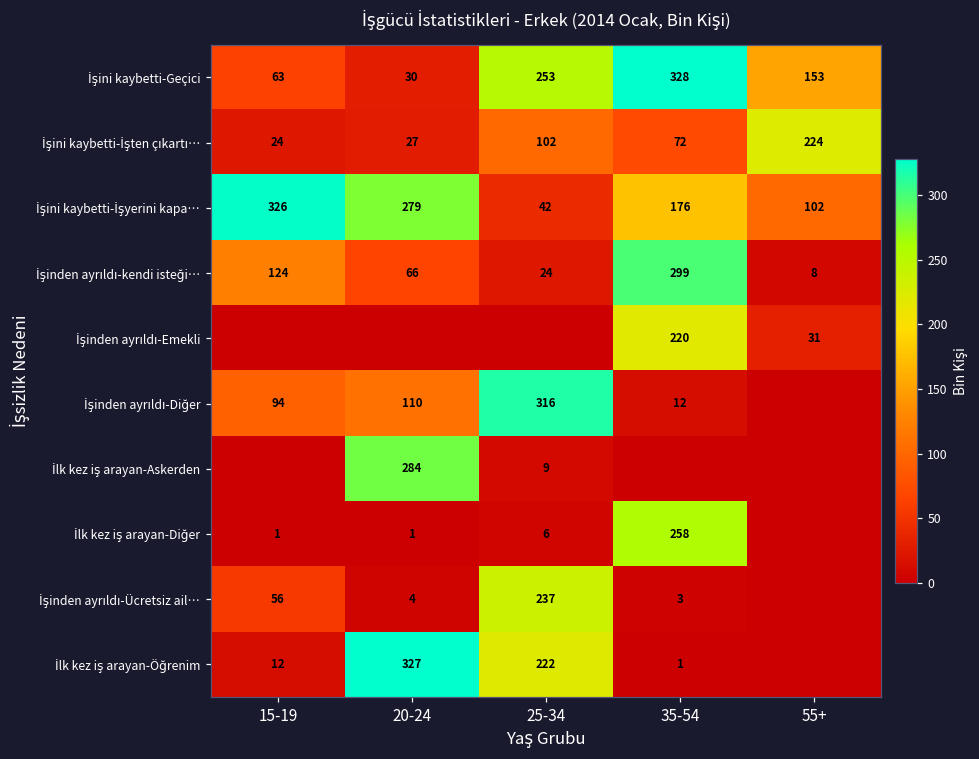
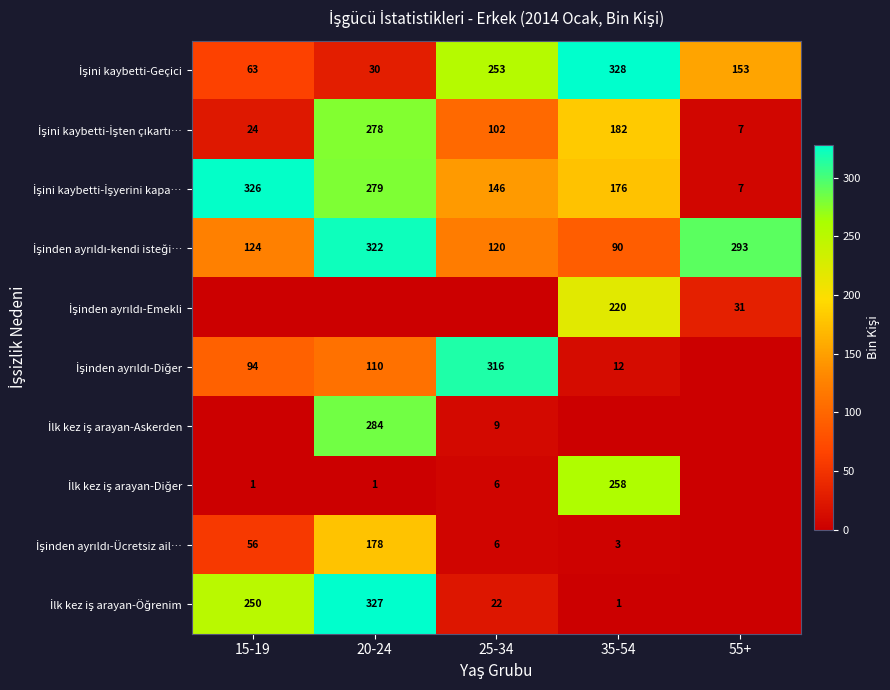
  {
    "İşini kaybetti-Geçici": {
      "15-19": 63,
      "20-24": 30,
      "25-34": 253,
      "35-54": 328,
      "55+": 153
    },
    "İşini kaybetti-İşten çıkartı…": {
      "15-19": 24,
-     "20-24": 27,
+     "20-24": 278,
      "25-34": 102,
-     "35-54": 72,
-     "55+": 224
+     "35-54": 182,
+     "55+": 7
    },
    "İşini kaybetti-İşyerini kapa…": {
      "15-19": 326,
      "20-24": 279,
-     "25-34": 42,
+     "25-34": 146,
      "35-54": 176,
-     "55+": 102
+     "55+": 7
    },
    "İşinden ayrıldı-kendi isteği…": {
      "15-19": 124,
-     "20-24": 66,
-     "25-34": 24,
-     "35-54": 299,
-     "55+": 8
+     "20-24": 322,
+     "25-34": 120,
+     "35-54": 90,
+     "55+": 293
    },
    "İşinden ayrıldı-Emekli": {
      "35-54": 220,
      "55+": 31
    },
    "İşinden ayrıldı-Diğer": {
      "15-19": 94,
      "20-24": 110,
      "25-34": 316,
      "35-54": 12
    },
    "İlk kez iş arayan-Askerden": {
      "20-24": 284,
      "25-34": 9
    },
    "İlk kez iş arayan-Diğer": {
      "15-19": 1,
      "20-24": 1,
      "25-34": 6,
      "35-54": 258
    },
    "İşinden ayrıldı-Ücretsiz ail…": {
      "15-19": 56,
-     "20-24": 4,
-     "25-34": 237,
+     "20-24": 178,
+     "25-34": 6,
      "35-54": 3
    },
    "İlk kez iş arayan-Öğrenim": {
-     "15-19": 12,
+     "15-19": 250,
      "20-24": 327,
-     "25-34": 222,
+     "25-34": 22,
      "35-54": 1
    }
  }
